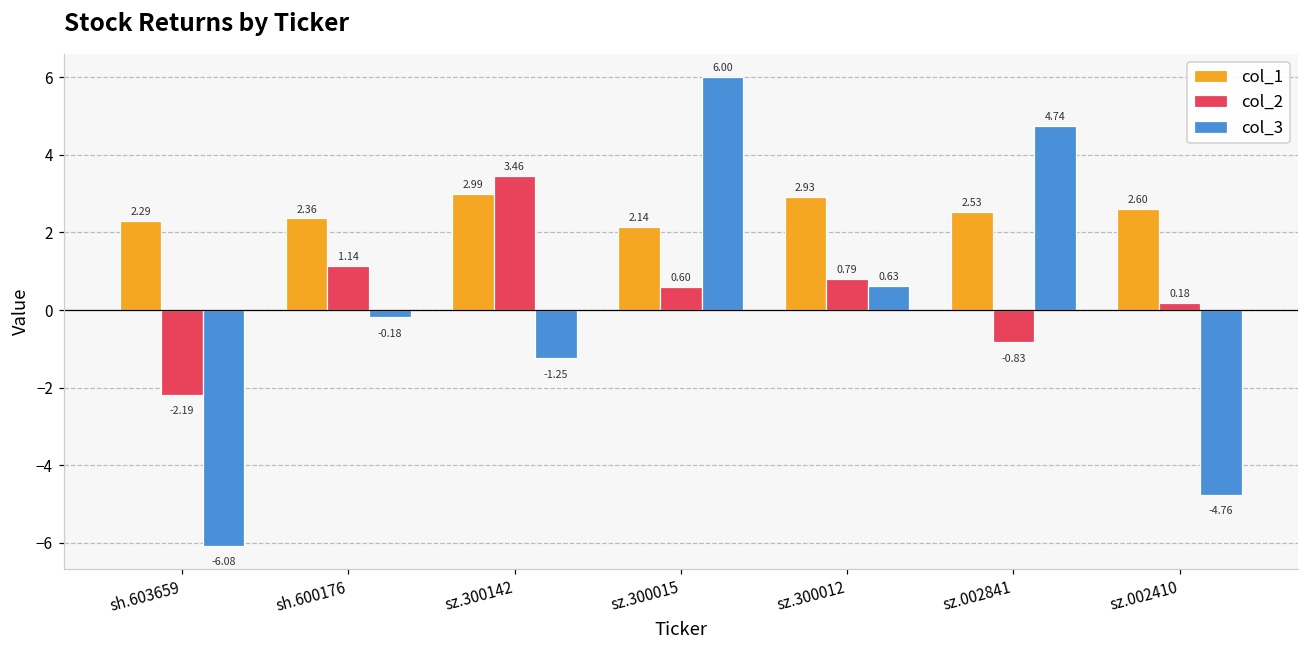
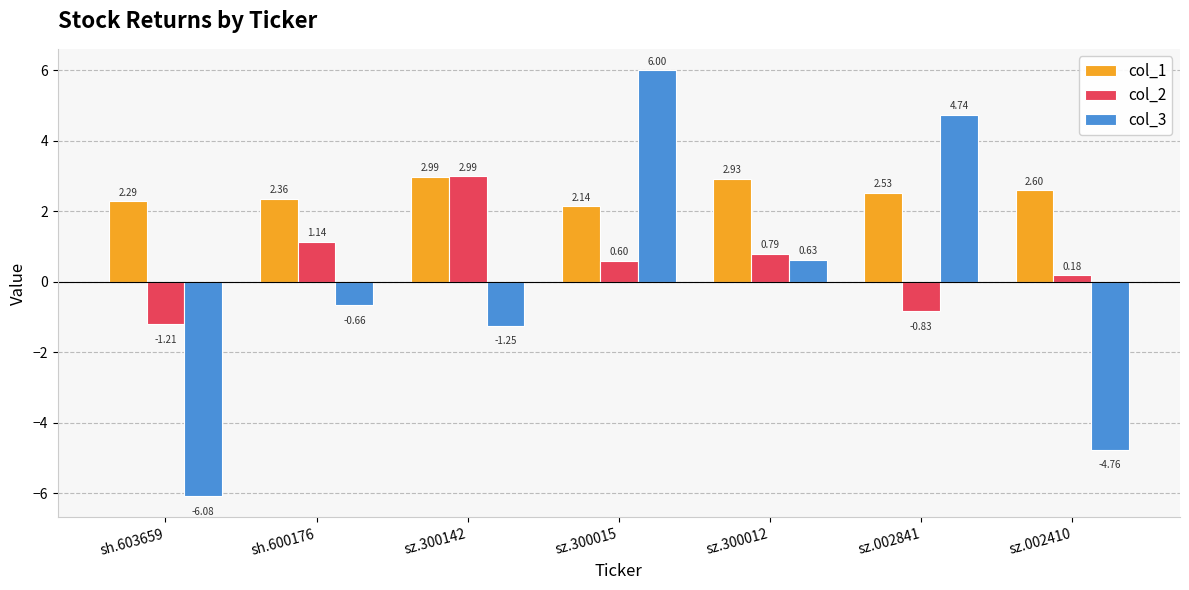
  {
    "col_1": {
      "sh.603659": 2.29,
      "sh.600176": 2.36,
      "sz.300142": 2.99,
      "sz.300015": 2.14,
      "sz.300012": 2.93,
      "sz.002841": 2.53,
      "sz.002410": 2.60
    },
    "col_2": {
-     "sh.603659": -2.19,
+     "sh.603659": -1.21,
      "sh.600176": 1.14,
-     "sz.300142": 3.46,
+     "sz.300142": 2.99,
      "sz.300015": 0.60,
      "sz.300012": 0.79,
      "sz.002841": -0.83,
      "sz.002410": 0.18
    },
    "col_3": {
      "sh.603659": -6.08,
-     "sh.600176": -0.18,
+     "sh.600176": -0.66,
      "sz.300142": -1.25,
      "sz.300015": 6.00,
      "sz.300012": 0.63,
      "sz.002841": 4.74,
      "sz.002410": -4.76
    }
  }
